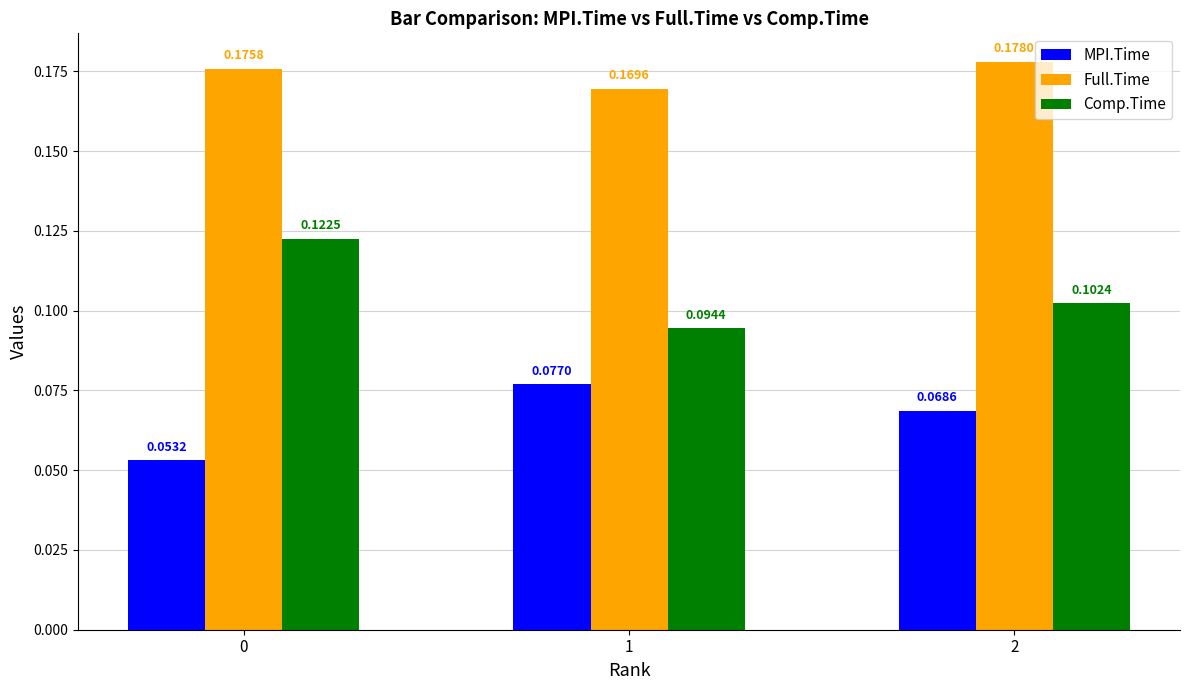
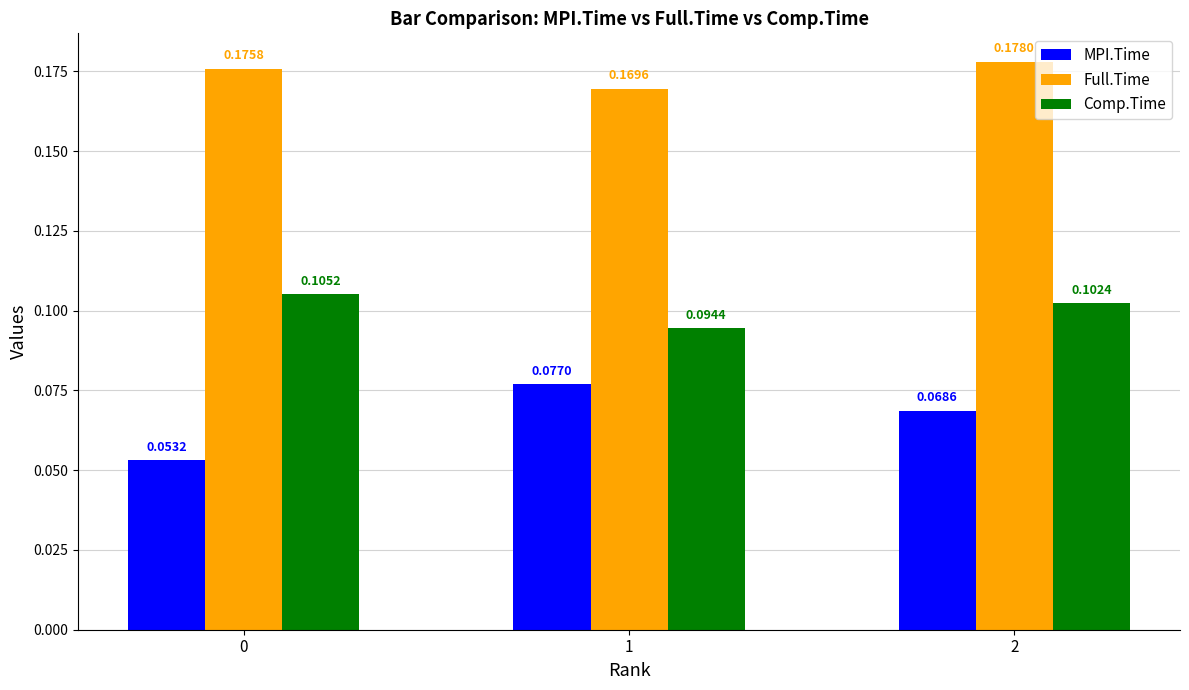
  {
    "MPI.Time": {
      "0": 0.0532,
      "1": 0.0770,
      "2": 0.0686
    },
    "Full.Time": {
      "0": 0.1758,
      "1": 0.1696
    },
    "Comp.Time": {
-     "0": 0.1225,
+     "0": 0.1052,
      "1": 0.0944,
      "2": 0.1024
    }
  }
